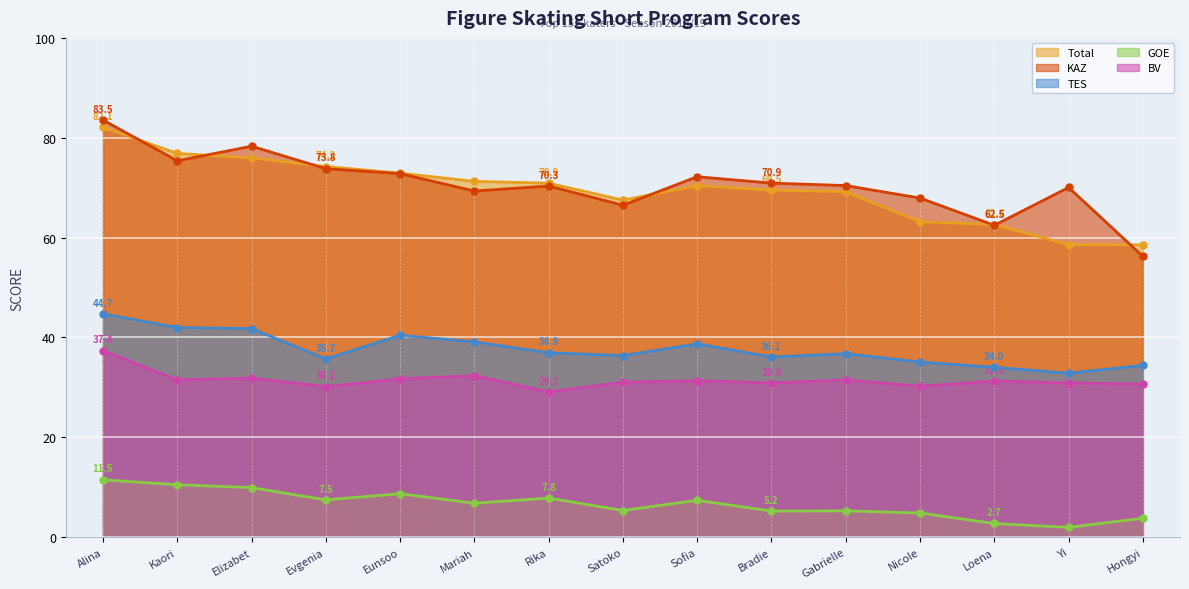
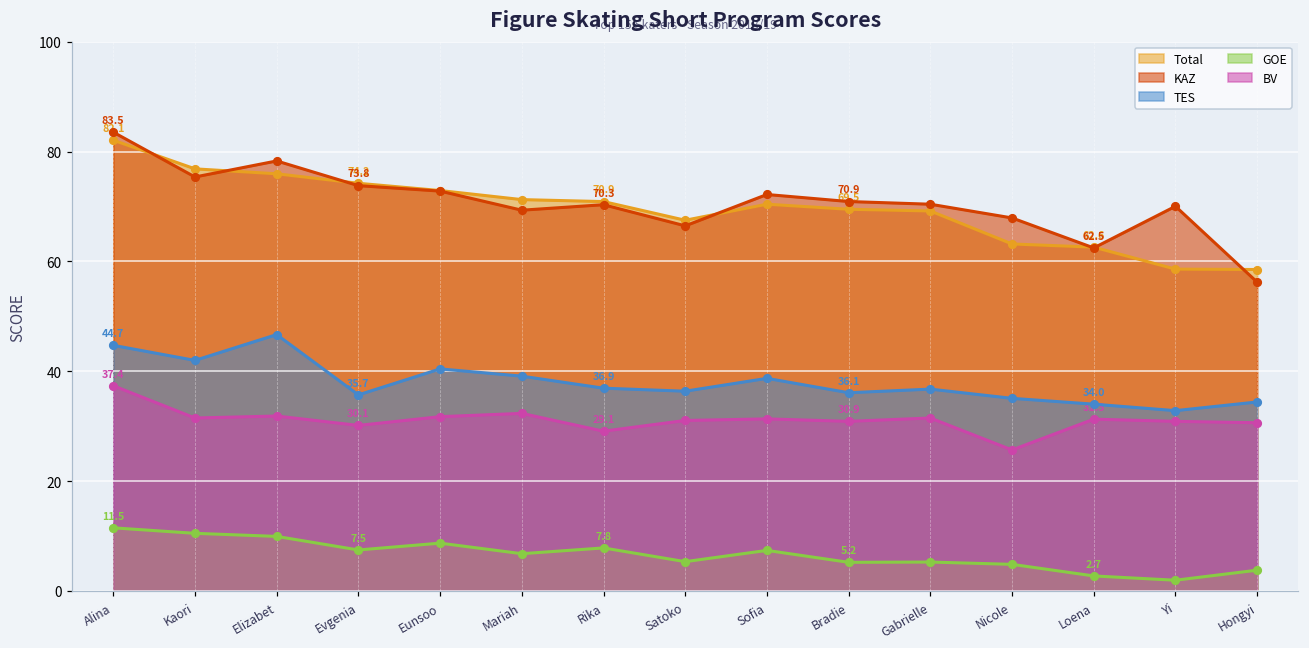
  {
    "Total": {
      "Kaori": 77,
      "Elizabet": 76,
      "Mariah": 71,
      "Satoko": 68,
      "Sofia": 70,
      "Gabrielle": 69,
      "Nicole": 63,
      "Yi": 59,
      "Hongyi": 59
    },
    "KAZ": {
      "Kaori": 75,
      "Elizabet": 78,
      "Mariah": 69,
      "Satoko": 66,
      "Sofia": 72,
      "Gabrielle": 70,
      "Nicole": 68,
      "Yi": 70,
      "Hongyi": 56
    },
    "TES": {
      "Kaori": 42,
-     "Elizabet": 42,
+     "Elizabet": 47,
      "Eunsoo": 40,
      "Mariah": 39,
      "Satoko": 36,
      "Sofia": 39,
      "Gabrielle": 37,
      "Nicole": 35,
      "Yi": 33,
      "Hongyi": 34
    },
    "GOE": {
      "Alina": 11.5,
      "Evgenia": 7.5,
      "Rika": 7.8,
      "Bradie": 5.2,
      "Loena": 2.7
    },
    "BV": {
      "Kaori": 31,
      "Elizabet": 32,
      "Eunsoo": 32,
      "Mariah": 32,
      "Satoko": 31,
      "Sofia": 31,
      "Gabrielle": 31,
-     "Nicole": 30,
+     "Nicole": 26,
      "Yi": 31,
      "Hongyi": 31
    }
  }
